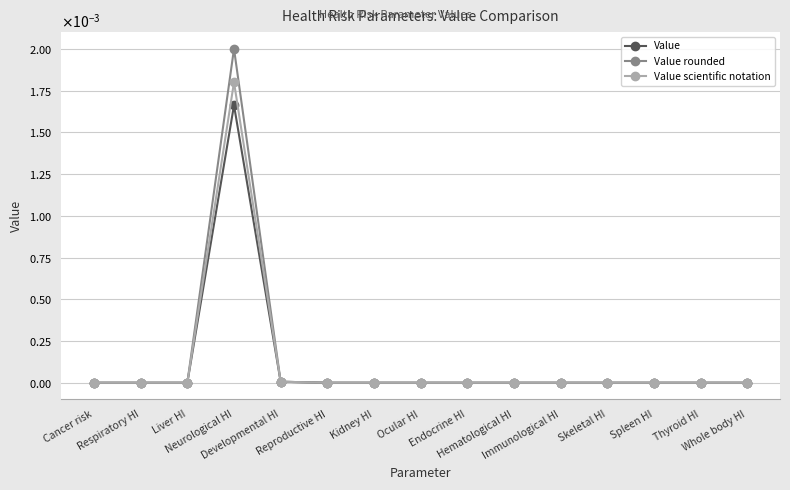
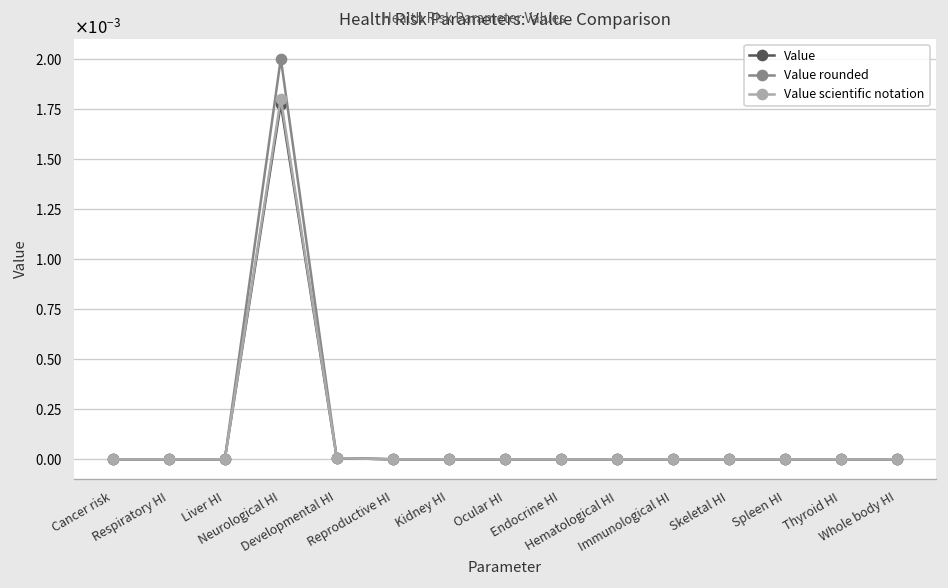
  {
    "Value": {
-     "Neurological HI": 0.00166
+     "Neurological HI": 0.00177
    }
  }
